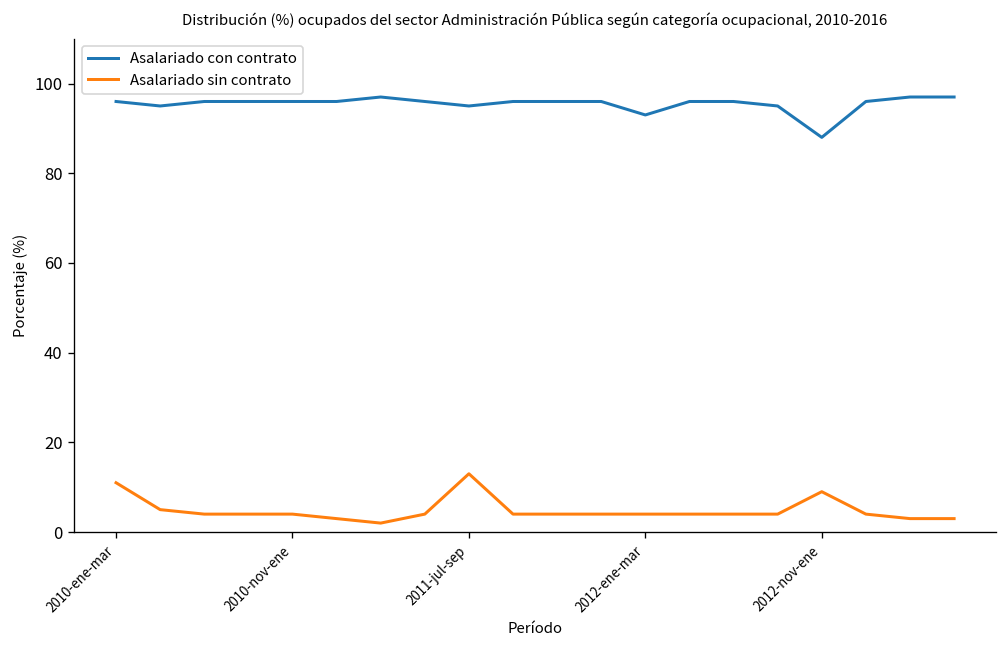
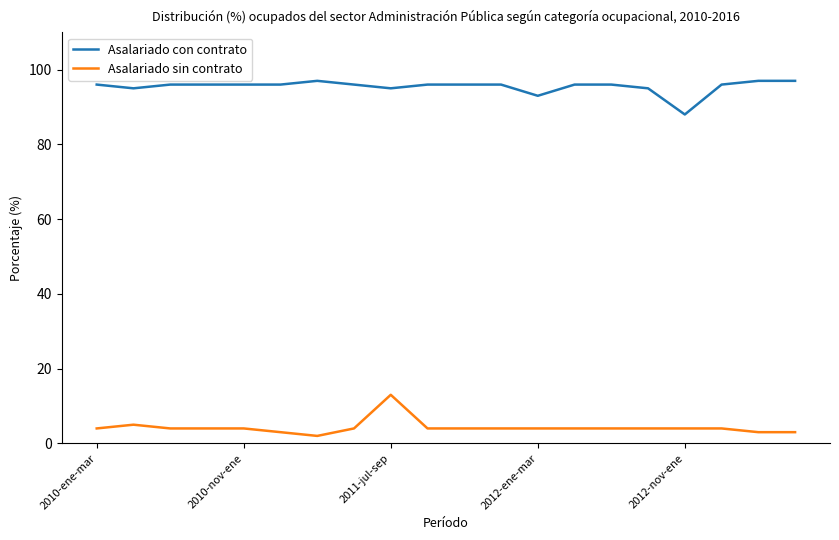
  {
    "Asalariado con contrato": {
      "2010-ene-mar": 96,
      "2010-nov-ene": 96,
      "2011-jul-sep": 95,
      "2012-ene-mar": 93,
      "2012-nov-ene": 88
    },
    "Asalariado sin contrato": {
-     "2010-ene-mar": 11,
+     "2010-ene-mar": 4,
      "2010-nov-ene": 4,
      "2011-jul-sep": 13,
      "2012-ene-mar": 4,
-     "2012-nov-ene": 9
+     "2012-nov-ene": 4
    }
  }
